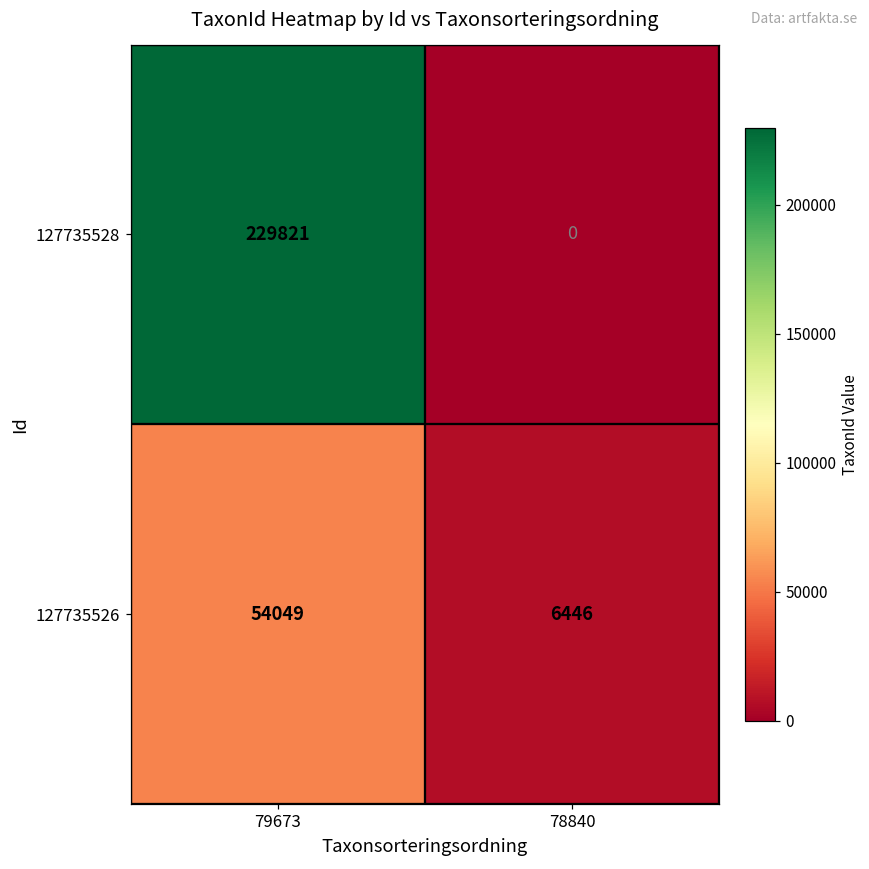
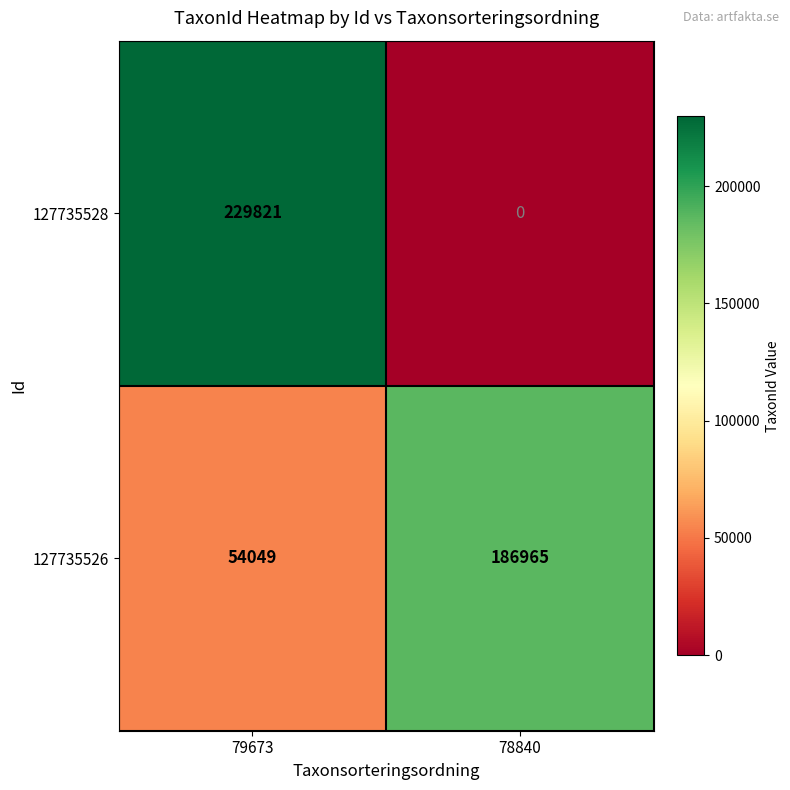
  {
    "127735528": {
      "79673": 229821,
      "78840": 0
    },
    "127735526": {
      "79673": 54049,
-     "78840": 6446
+     "78840": 186965
    }
  }
